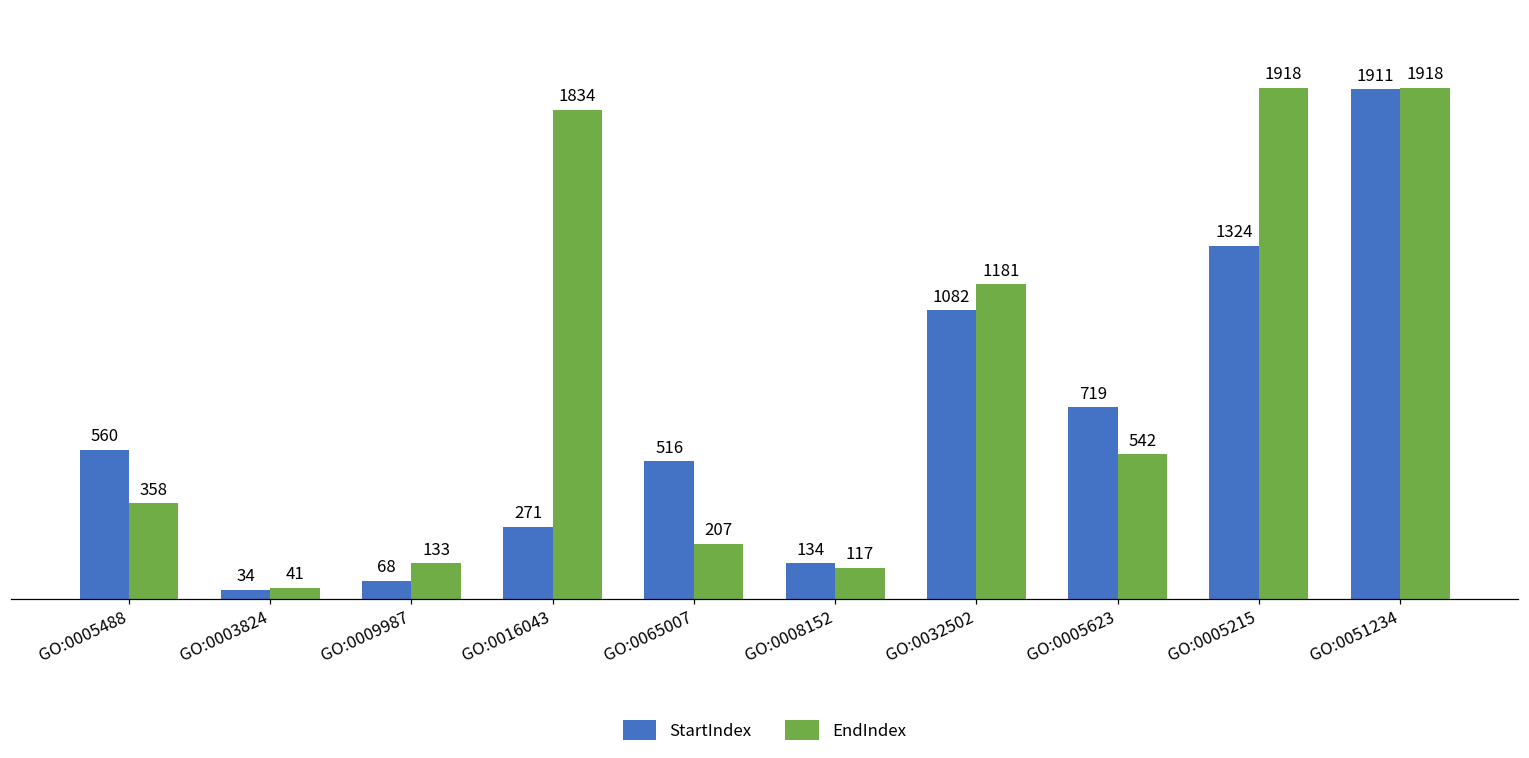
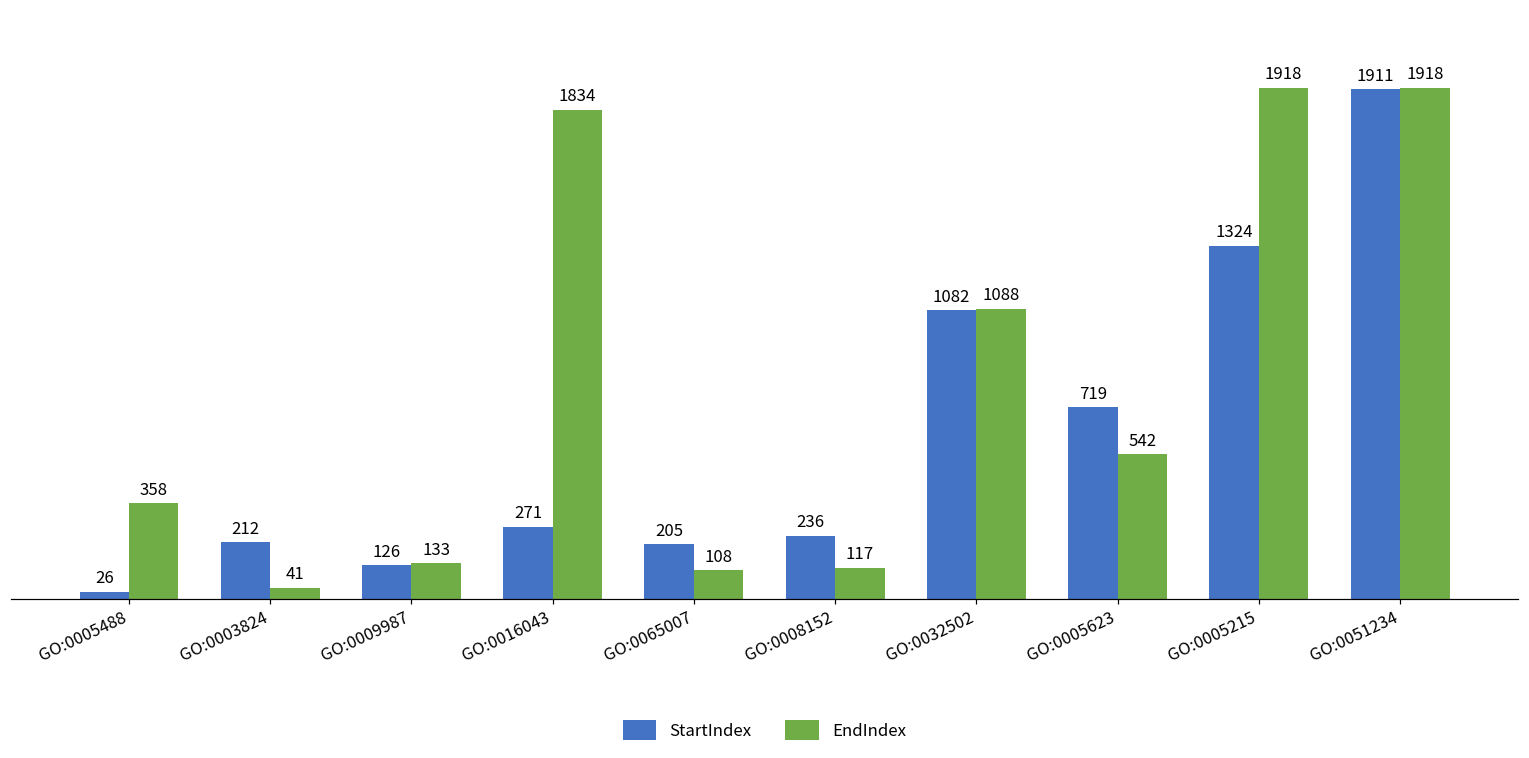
  {
    "StartIndex": {
-     "GO:0005488": 560,
-     "GO:0003824": 34,
-     "GO:0009987": 68,
+     "GO:0005488": 26,
+     "GO:0003824": 212,
+     "GO:0009987": 126,
      "GO:0016043": 271,
-     "GO:0065007": 516,
-     "GO:0008152": 134,
+     "GO:0065007": 205,
+     "GO:0008152": 236,
      "GO:0032502": 1082,
      "GO:0005623": 719,
      "GO:0005215": 1324,
      "GO:0051234": 1911
    },
    "EndIndex": {
      "GO:0005488": 358,
      "GO:0003824": 41,
      "GO:0009987": 133,
      "GO:0016043": 1834,
-     "GO:0065007": 207,
+     "GO:0065007": 108,
      "GO:0008152": 117,
-     "GO:0032502": 1181,
+     "GO:0032502": 1088,
      "GO:0005623": 542,
      "GO:0005215": 1918,
      "GO:0051234": 1918
    }
  }
